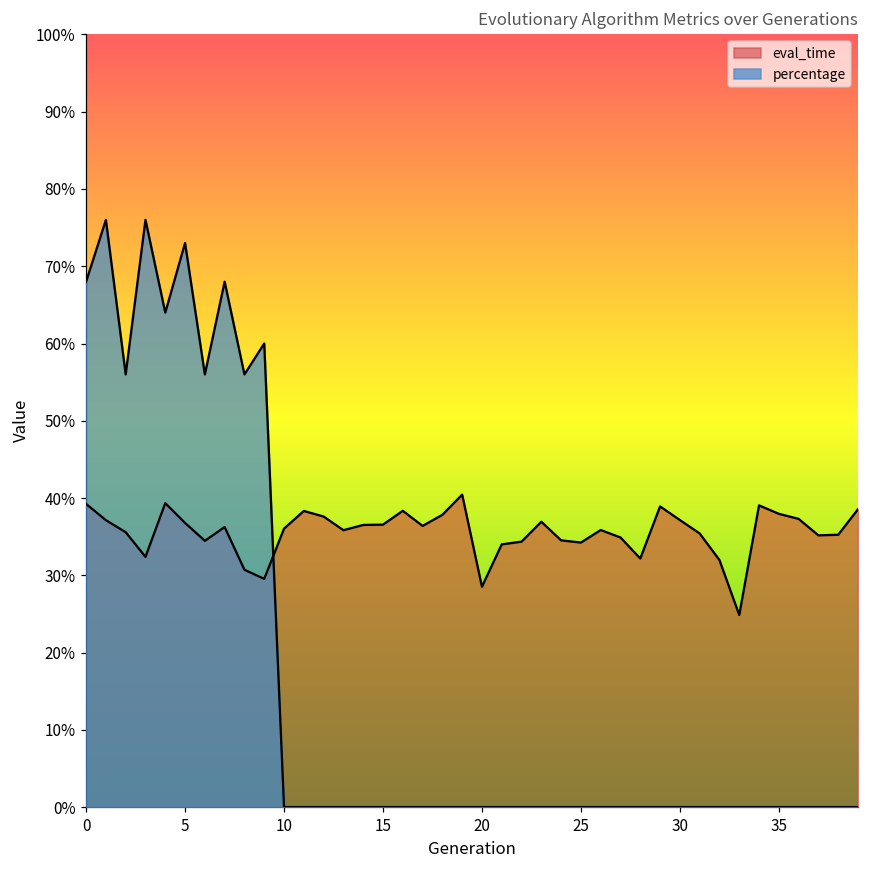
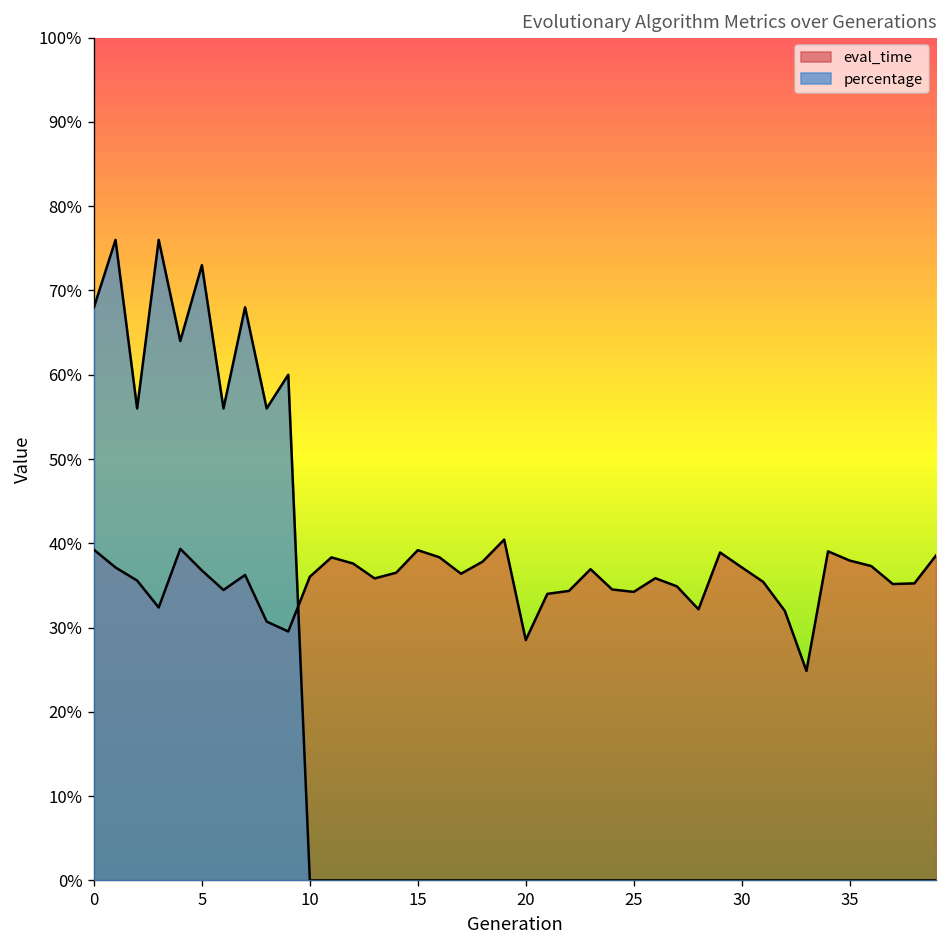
  {
    "eval_time": {
      "0": "39%",
      "5": "37%",
      "10": "36%",
-     "15": "37%",
+     "15": "39%",
      "20": "29%",
      "25": "34%",
      "30": "37%",
      "35": "38%"
    },
    "percentage": {
      "0": "68%",
      "5": "73%",
      "10": "0%",
      "15": "0%",
      "20": "0%",
      "25": "0%",
      "30": "0%",
      "35": "0%"
    }
  }
